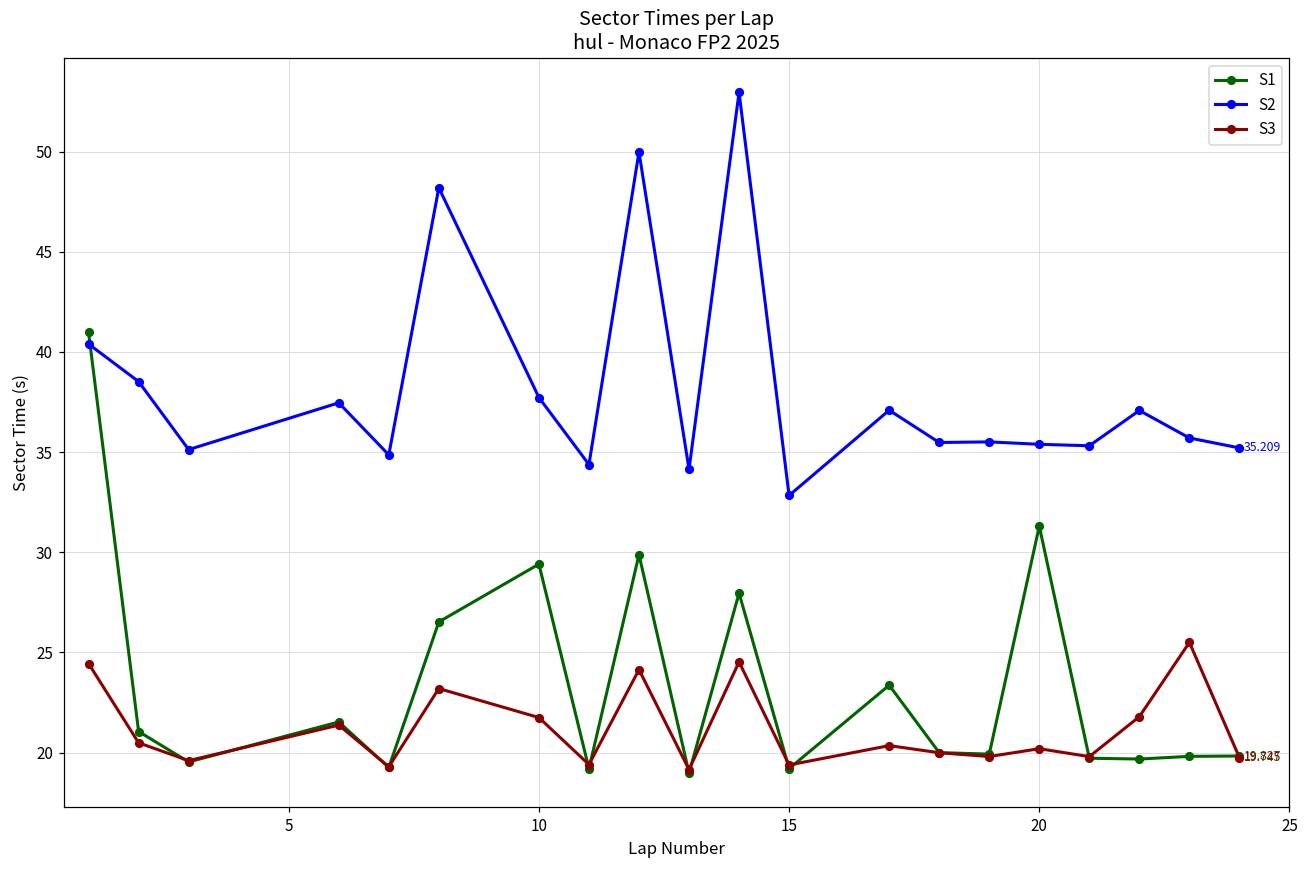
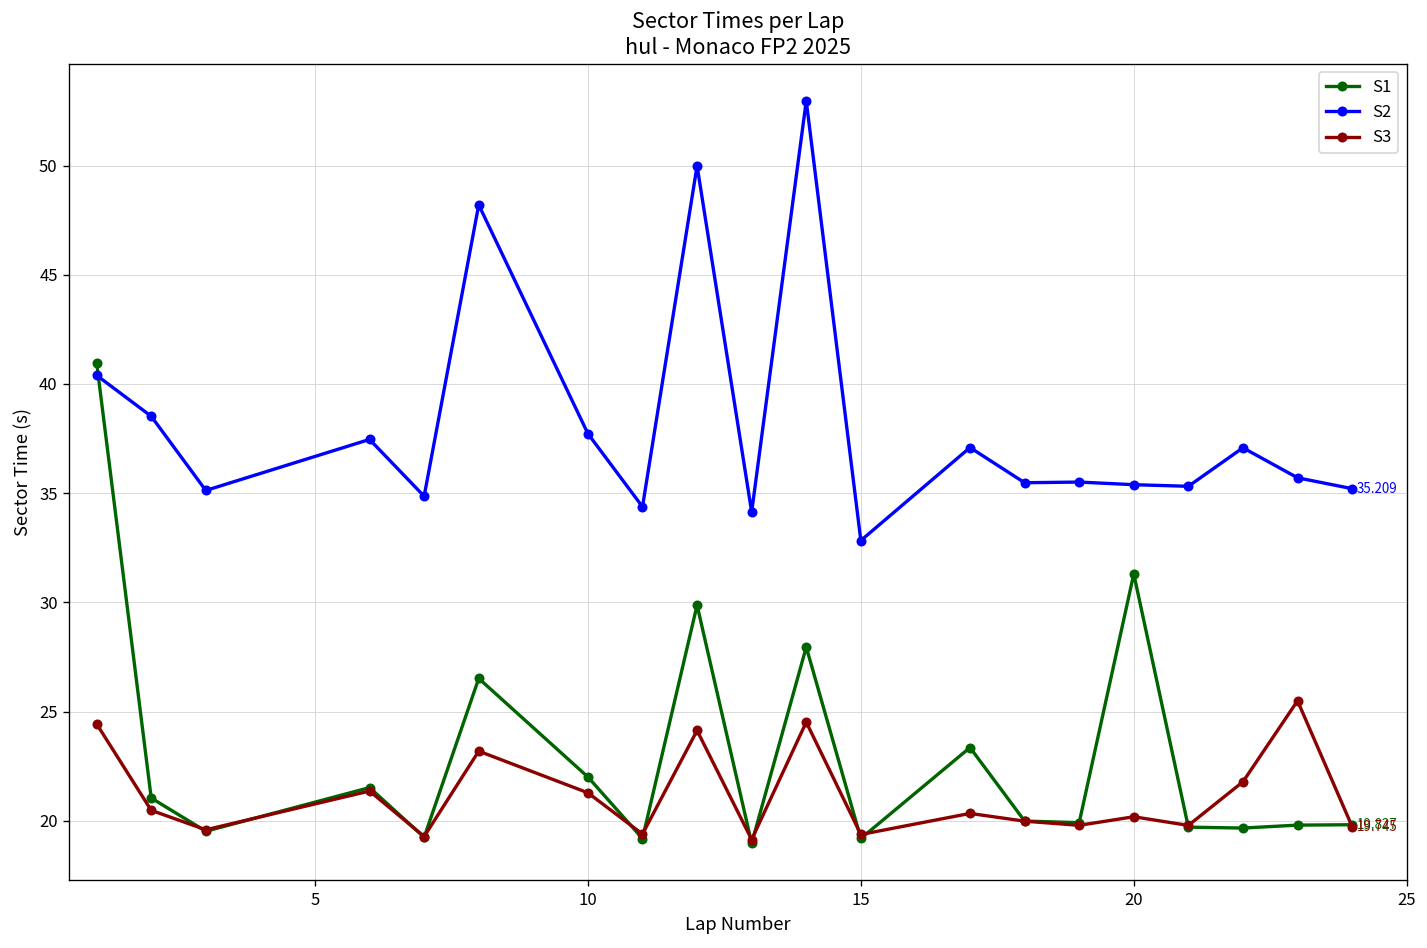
  {
    "S1": {
-     "10": 29.4,
+     "10": 22.0,
      "15": 19.2,
      "20": 31.3
    },
    "S2": {
      "10": 37.7,
      "15": 32.8,
      "20": 35.4
    },
    "S3": {
-     "10": 21.7,
+     "10": 21.3,
      "15": 19.4,
      "20": 20.2
    }
  }
